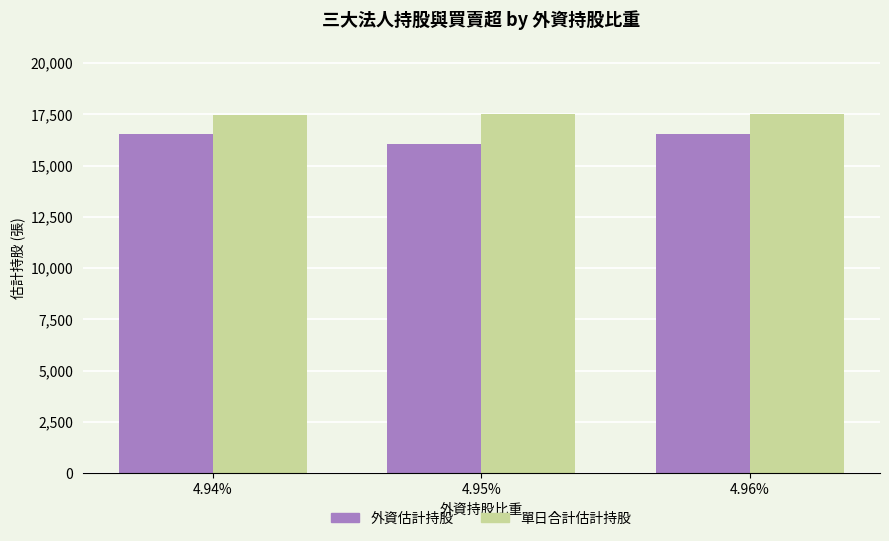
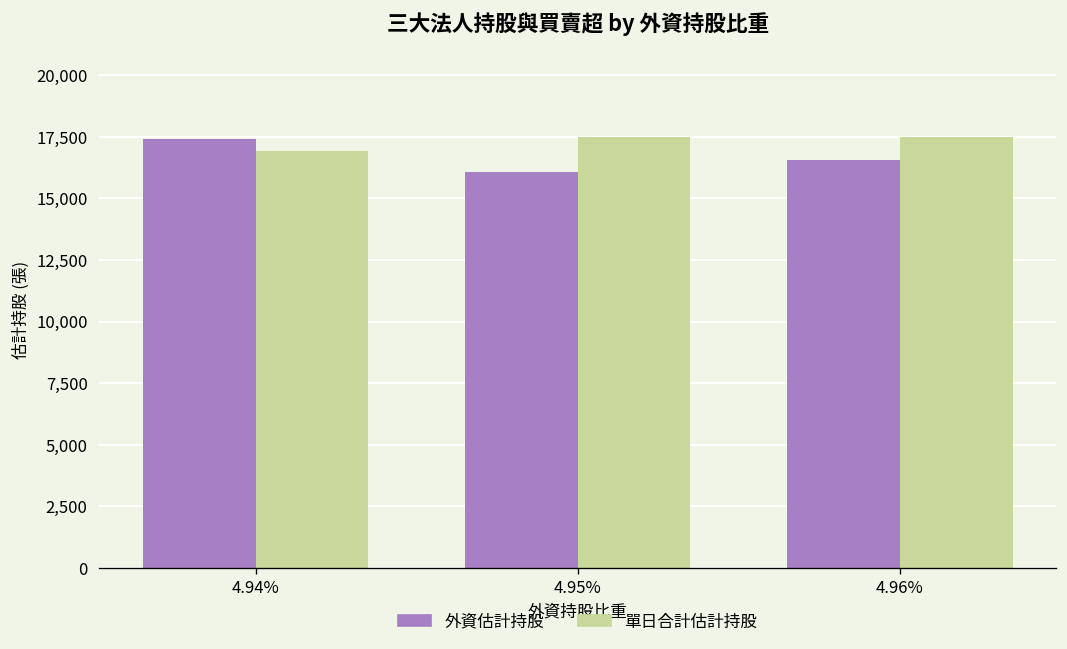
  {
    "外資估計持股": {
-     "4.94%": "16,500",
+     "4.94%": "17,400",
      "4.95%": "16,100",
      "4.96%": "16,500"
    },
    "單日合計估計持股": {
-     "4.94%": "17,500",
+     "4.94%": "16,900",
      "4.95%": "17,500",
      "4.96%": "17,500"
    }
  }
